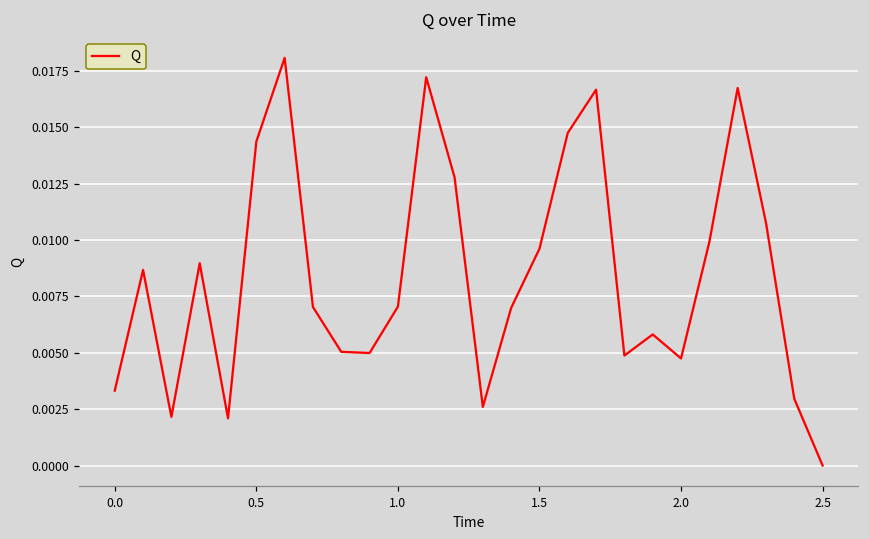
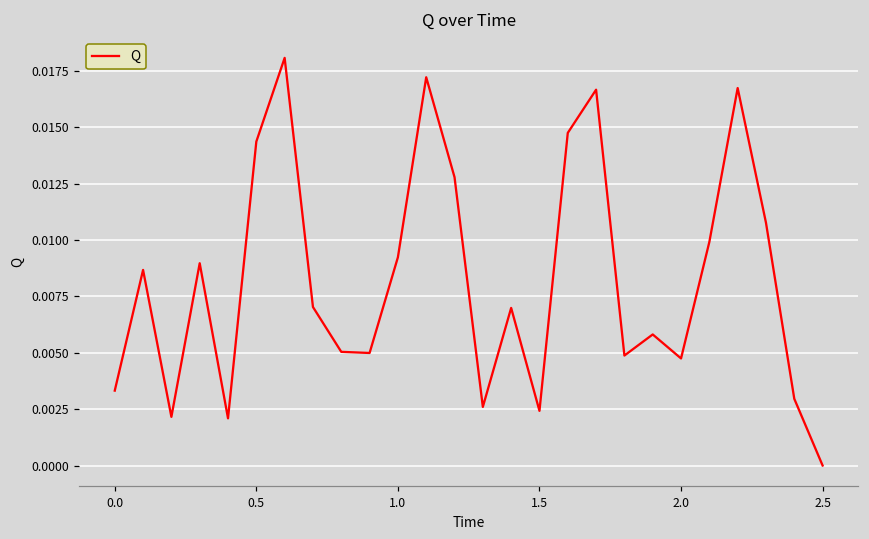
  {
    "0.0": 0.0033,
    "0.5": 0.0144,
-   "1.0": 0.0070,
-   "1.5": 0.0096,
+   "1.0": 0.0092,
+   "1.5": 0.0024,
    "2.0": 0.0047,
    "2.5": 0.0000
  }
